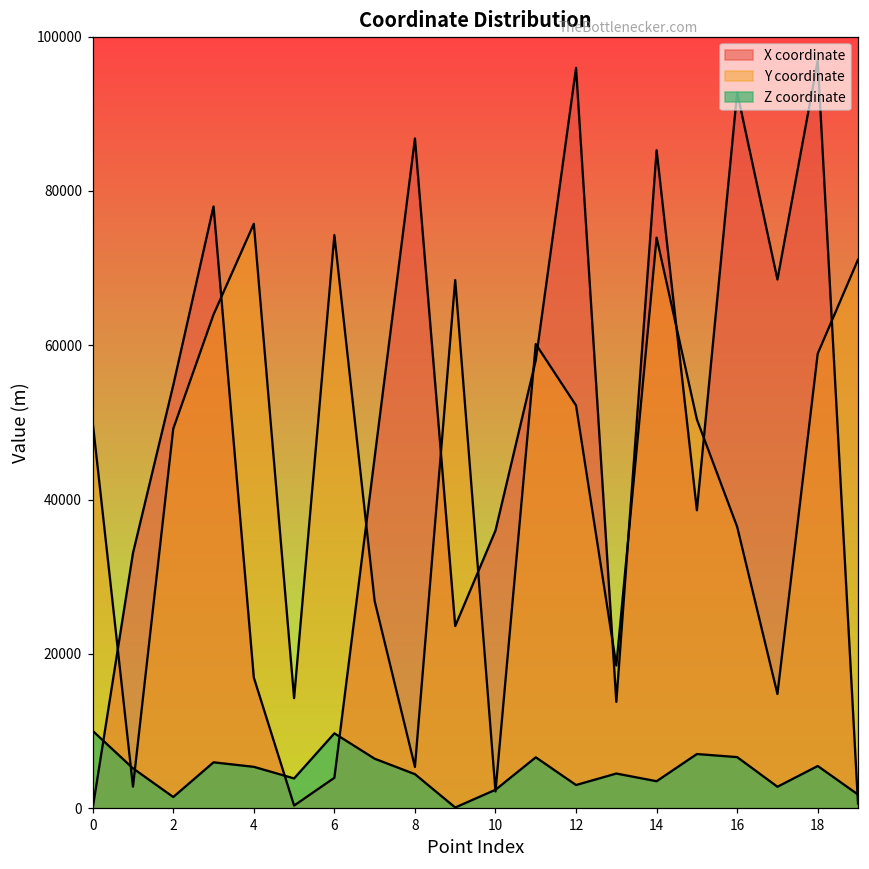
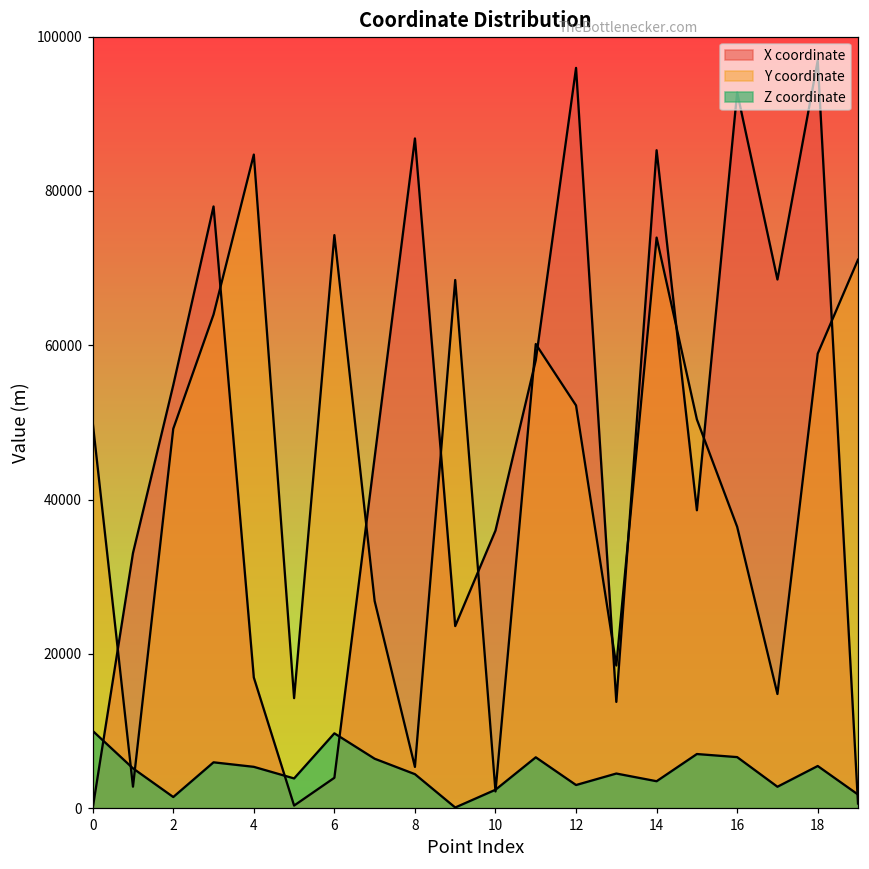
  {
    "X coordinate": {
      "0": 0,
      "2": 55000,
      "4": 17000,
      "6": 4000,
      "8": 87000,
      "10": 36000,
      "12": 96000,
      "14": 85000
    },
    "Y coordinate": {
      "0": 50000,
      "2": 49000,
-     "4": 76000,
+     "4": 85000,
      "6": 74000,
      "8": 5000,
      "12": 52000,
      "14": 74000,
      "16": 36000,
      "18": 59000
    },
    "Z coordinate": {
      "0": 10000,
      "2": 1000,
      "4": 5000,
      "6": 10000,
      "8": 4000,
      "12": 3000,
      "14": 3000,
      "16": 7000,
      "18": 5000
    }
  }
